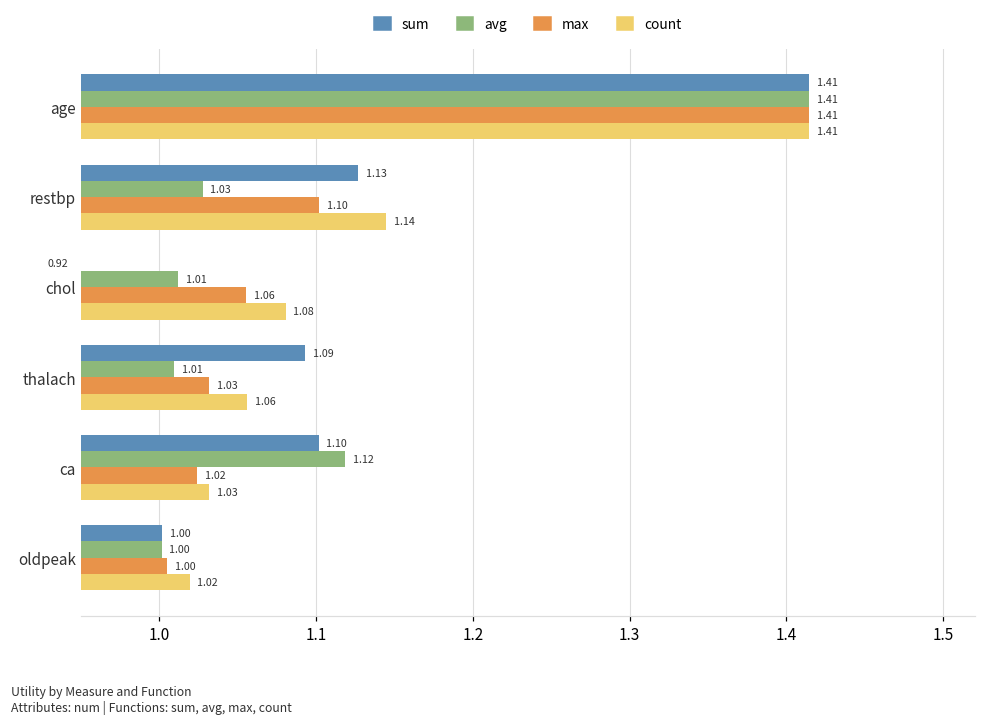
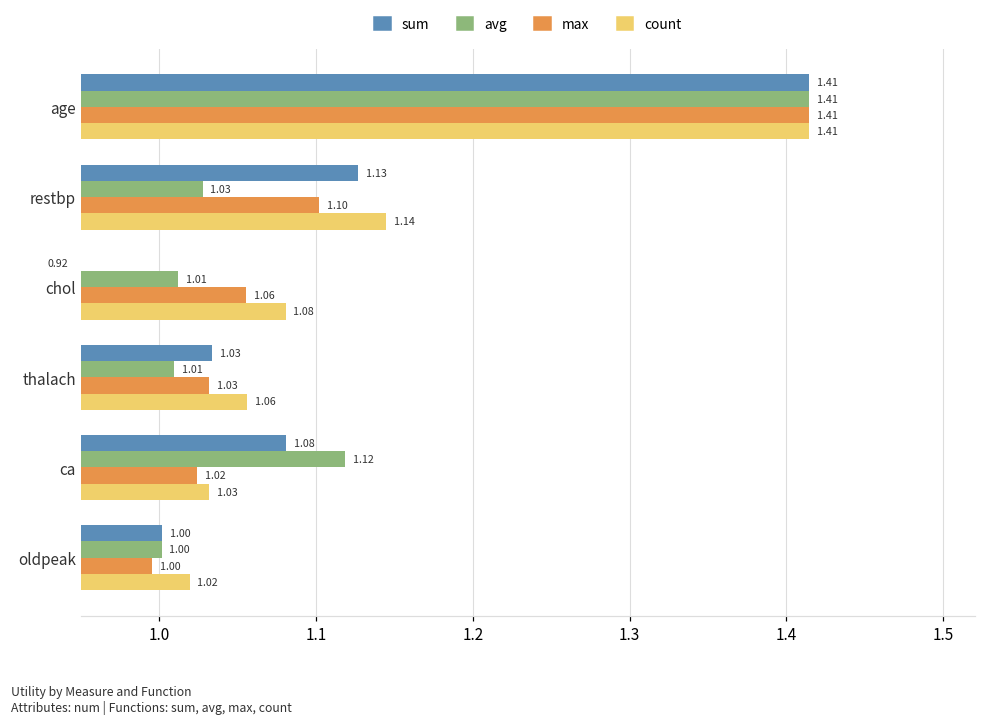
  {
    "sum": {
      "age": 1.41,
      "restbp": 1.13,
-     "thalach": 1.09,
-     "ca": 1.10,
+     "thalach": 1.03,
+     "ca": 1.08,
      "oldpeak": 1.00
    },
    "avg": {
      "age": 1.41,
      "restbp": 1.03,
      "chol": 1.01,
      "thalach": 1.01,
      "ca": 1.12,
      "oldpeak": 1.00
    },
    "max": {
-     "oldpeak": 1.005
+     "oldpeak": 0.995
    },
    "count": {
      "age": 1.41,
      "restbp": 1.14,
      "chol": 1.08,
      "thalach": 1.06,
      "ca": 1.03,
      "oldpeak": 1.02
    }
  }
